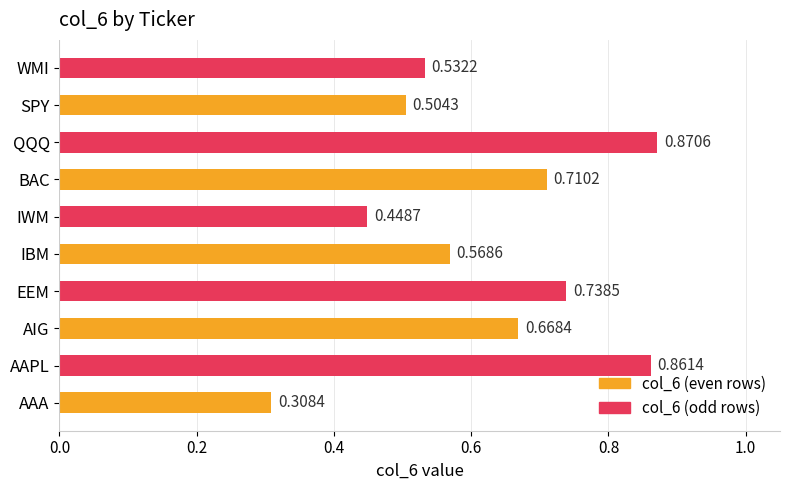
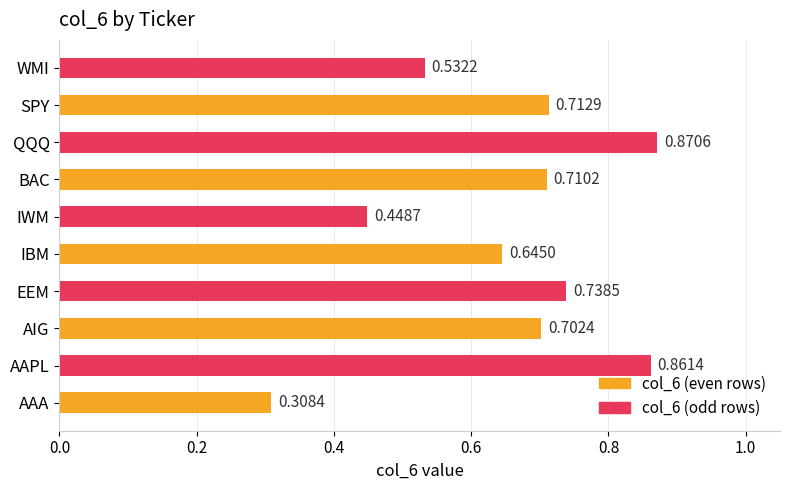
  {
    "WMI": 0.5322,
-   "SPY": 0.5043,
+   "SPY": 0.7129,
    "QQQ": 0.8706,
    "BAC": 0.7102,
    "IWM": 0.4487,
-   "IBM": 0.5686,
+   "IBM": 0.6450,
    "EEM": 0.7385,
-   "AIG": 0.6684,
+   "AIG": 0.7024,
    "AAPL": 0.8614,
    "AAA": 0.3084
  }
